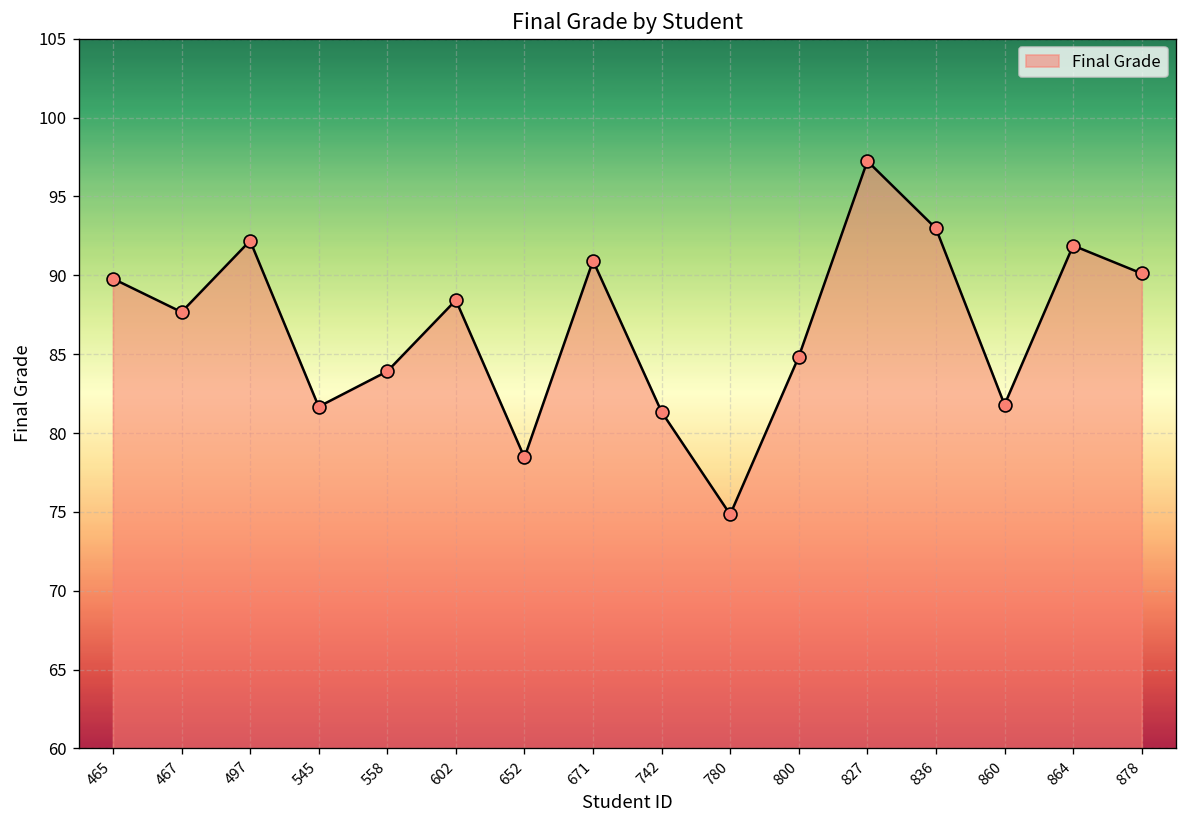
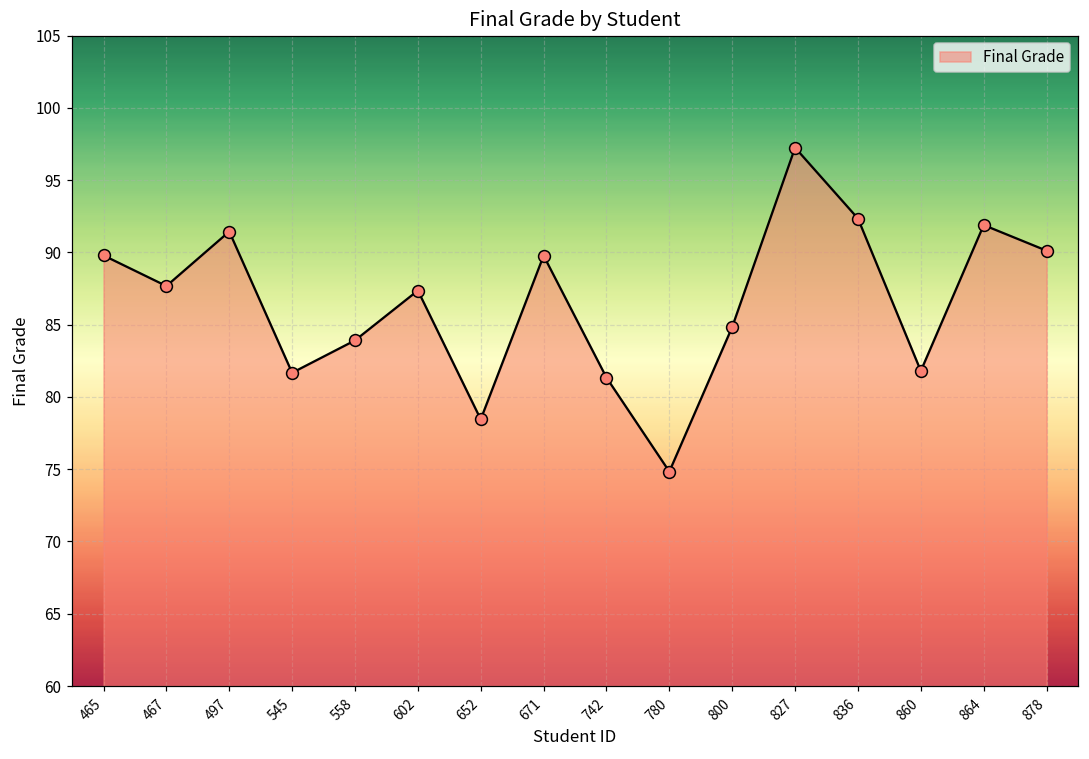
  {
    "465": 89.8,
    "467": 87.7,
-   "497": 92.2,
+   "497": 91.4,
    "545": 81.7,
    "558": 83.9,
-   "602": 88.4,
+   "602": 87.4,
    "652": 78.4,
-   "671": 90.9,
+   "671": 89.8,
    "742": 81.3,
    "780": 74.8,
    "800": 84.8,
    "827": 97.2,
-   "836": 93.0,
+   "836": 92.3,
    "860": 81.8,
    "864": 91.9,
    "878": 90.1
  }
